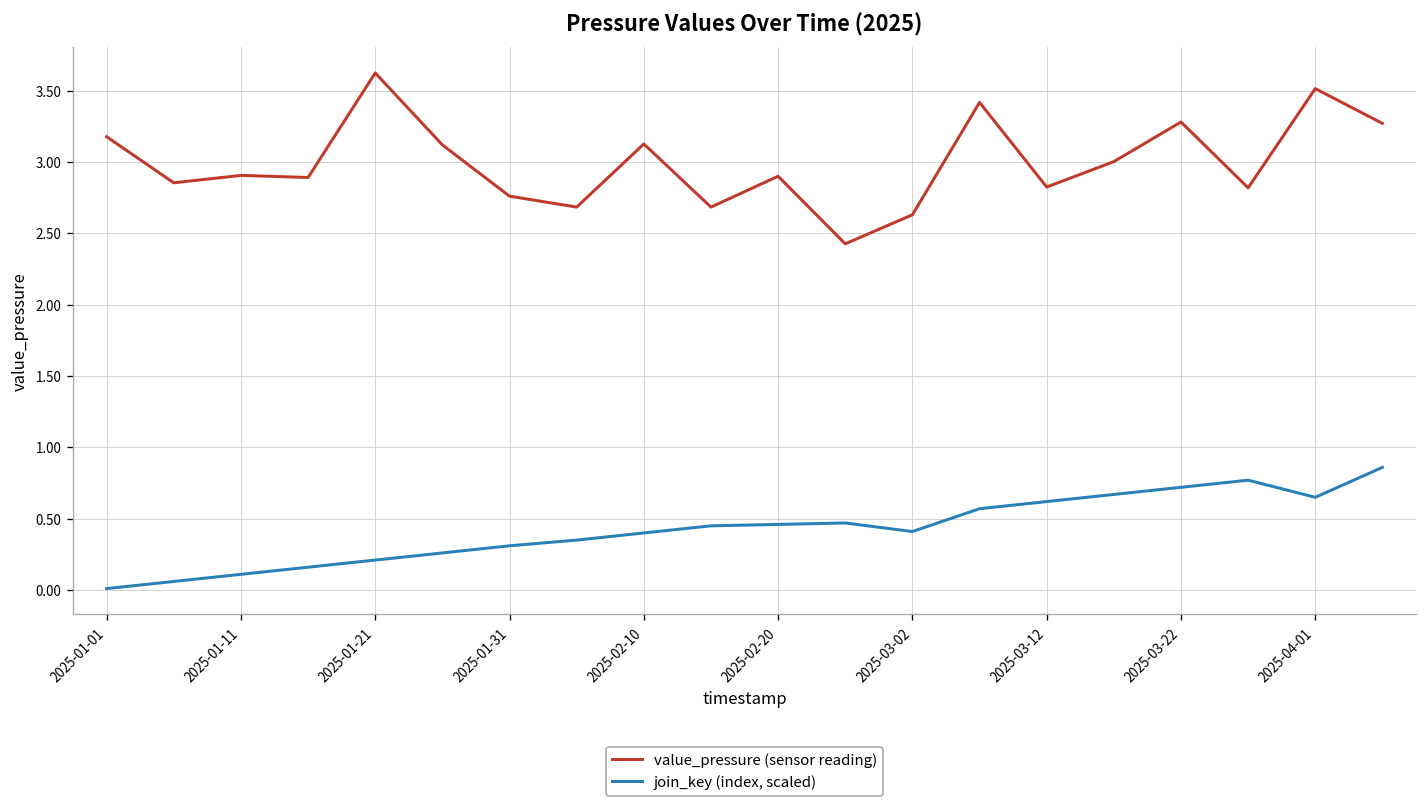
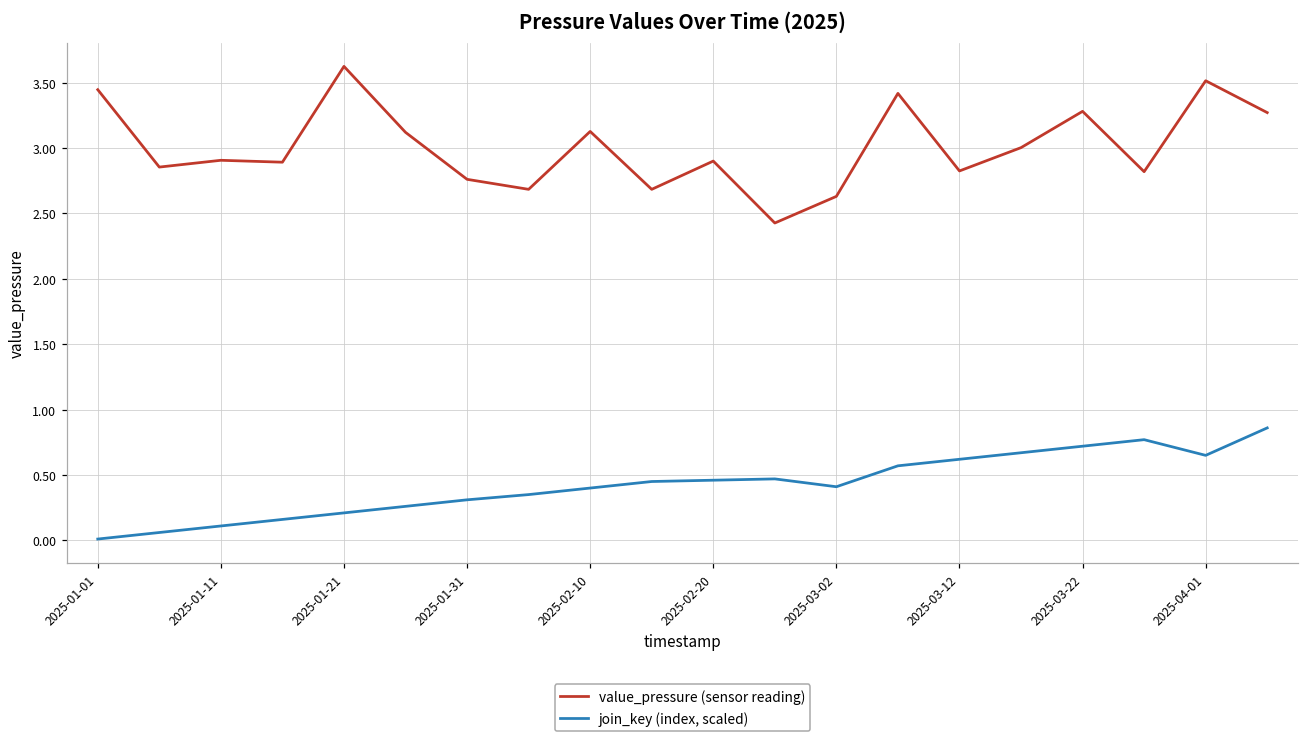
  {
    "value_pressure (sensor reading)": {
-     "2025-01-01": 3.18,
+     "2025-01-01": 3.45,
      "2025-01-11": 2.91,
      "2025-01-21": 3.62,
      "2025-01-31": 2.76,
      "2025-02-10": 3.13,
      "2025-02-20": 2.90,
      "2025-03-02": 2.63,
      "2025-03-12": 2.83,
      "2025-03-22": 3.28,
      "2025-04-01": 3.51
    },
    "join_key (index, scaled)": {
      "2025-01-01": 0.01,
      "2025-01-11": 0.11,
      "2025-01-21": 0.21,
      "2025-01-31": 0.31,
      "2025-02-10": 0.40,
      "2025-02-20": 0.46,
      "2025-03-02": 0.41,
      "2025-03-12": 0.62,
      "2025-03-22": 0.72,
      "2025-04-01": 0.65
    }
  }
